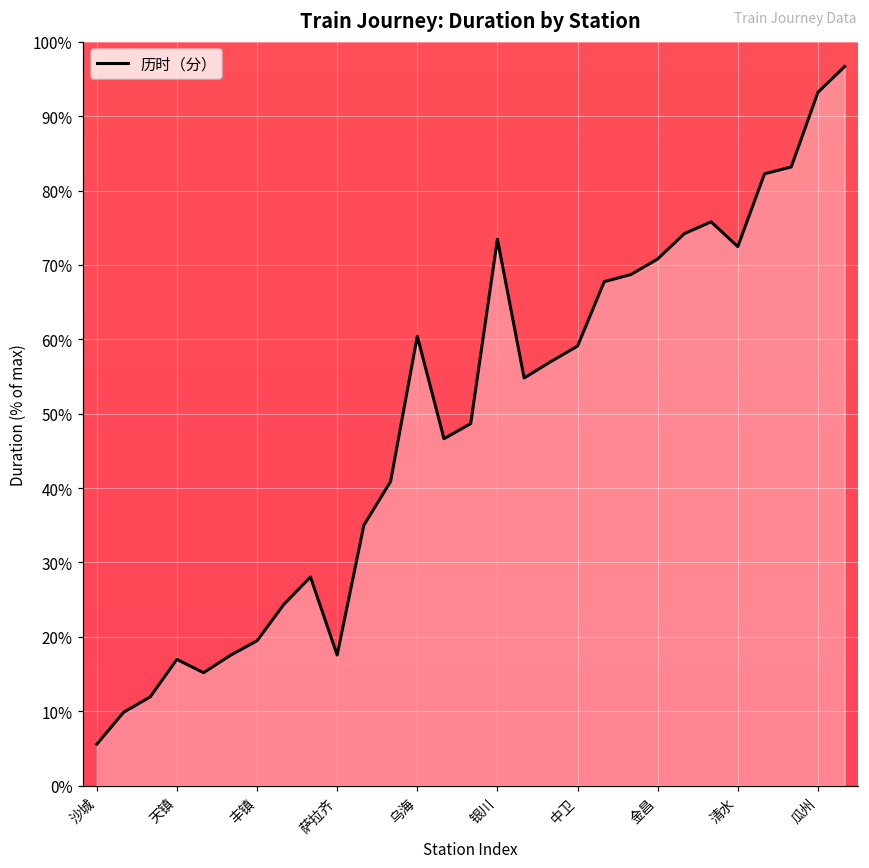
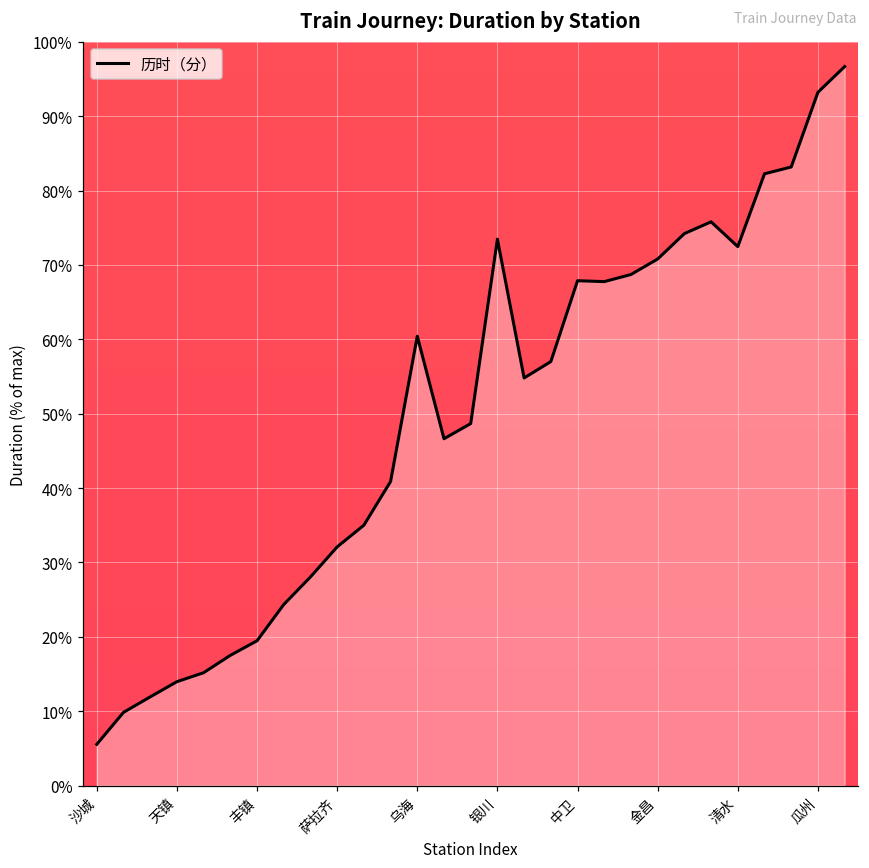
  {
    "沙城": "6%",
-   "天镇": "17%",
+   "天镇": "14%",
    "丰镇": "19%",
-   "萨拉齐": "18%",
+   "萨拉齐": "32%",
    "乌海": "60%",
    "银川": "73%",
-   "中卫": "59%",
+   "中卫": "68%",
    "金昌": "71%",
    "清水": "72%",
    "瓜州": "93%"
  }
